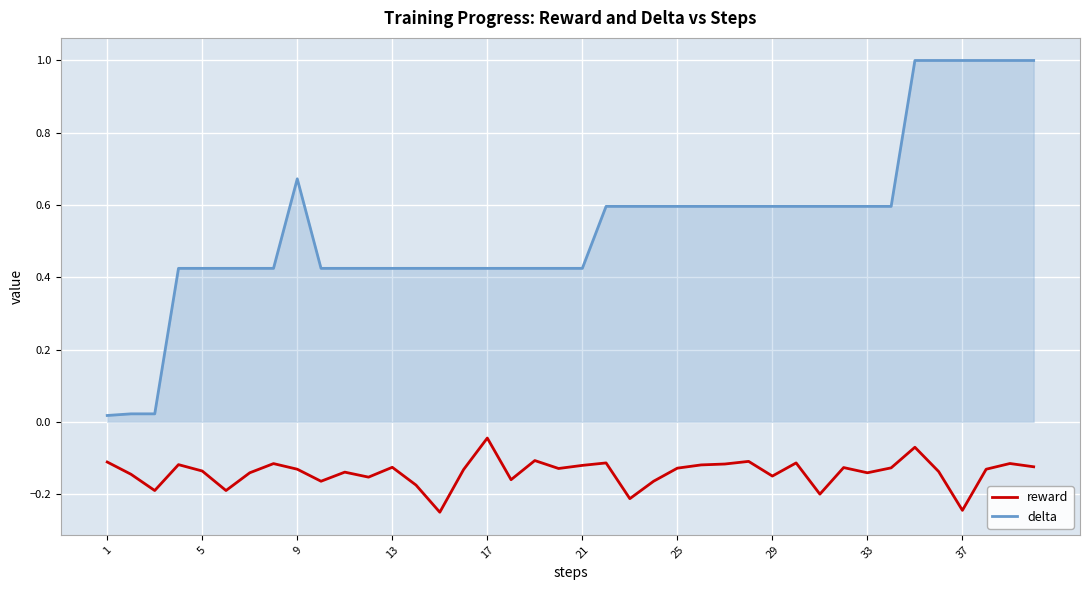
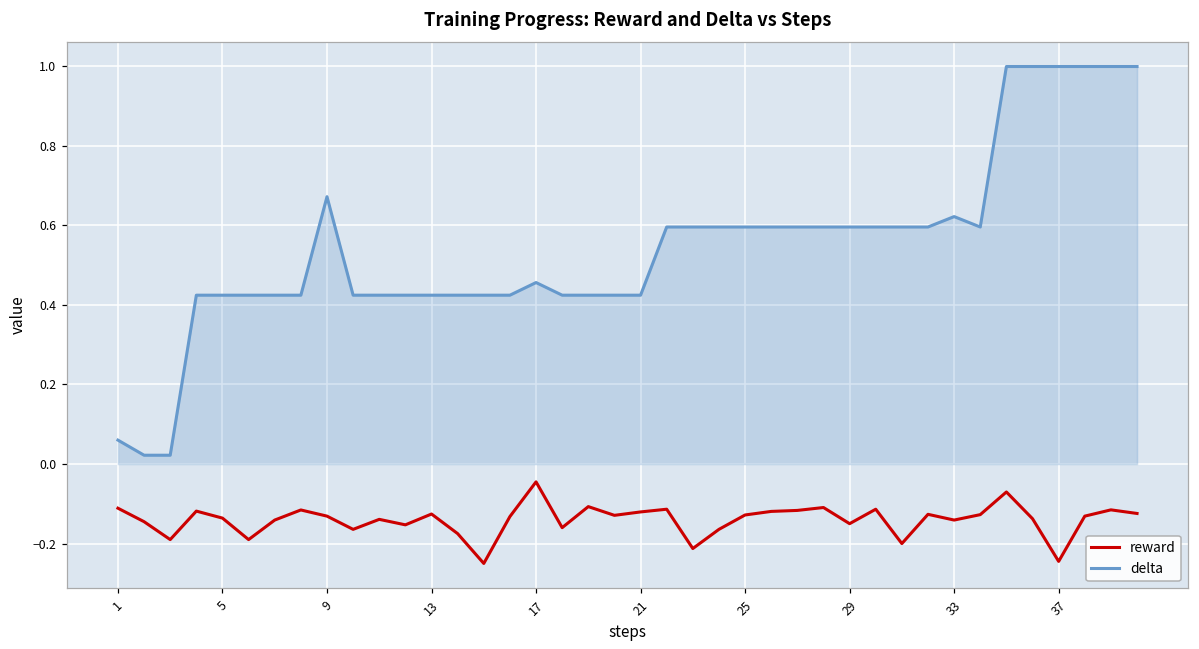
  {
    "reward": {
      "1": -0.11,
      "5": -0.14,
      "9": -0.13,
      "13": -0.13,
      "17": -0.04,
      "21": -0.12,
      "25": -0.13,
      "29": -0.15,
      "33": -0.14,
      "37": -0.24
    },
    "delta": {
-     "1": 0.02,
+     "1": 0.06,
      "5": 0.42,
      "9": 0.67,
      "13": 0.42,
-     "17": 0.42,
+     "17": 0.46,
      "21": 0.42,
      "25": 0.60,
      "29": 0.60,
-     "33": 0.60,
+     "33": 0.62,
      "37": 1.00
    }
  }
